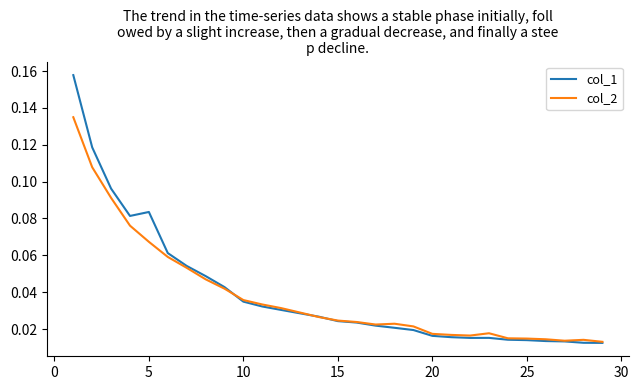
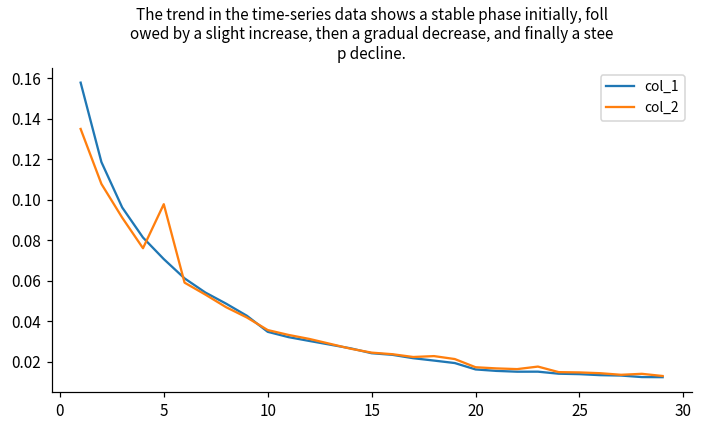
  {
    "col_1": {
-     "5": 0.084
+     "5": 0.071
    },
    "col_2": {
-     "5": 0.067
+     "5": 0.098
    }
  }
